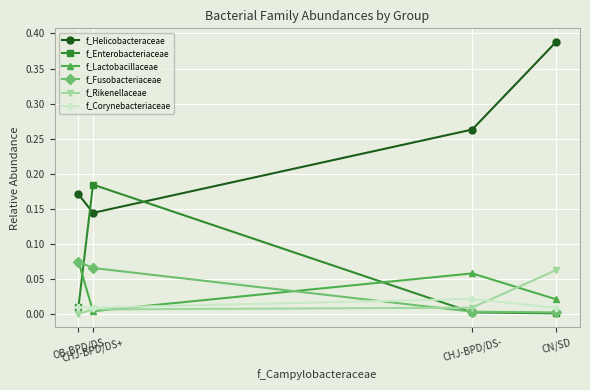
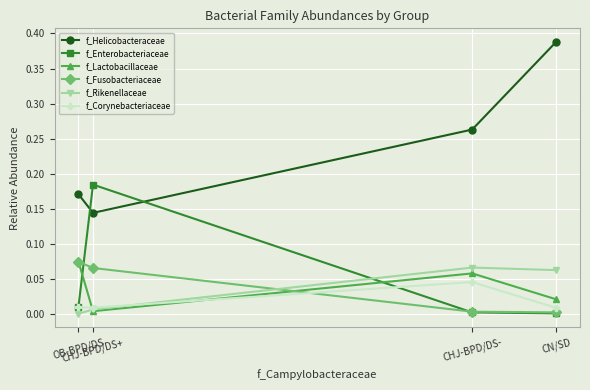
  {
    "f_Rikenellaceae": {
      "OB-BPD/DS": 0.00,
-     "CHJ-BPD/DS-": 0.01,
+     "CHJ-BPD/DS-": 0.07,
      "CN/SD": 0.06
    },
    "f_Corynebacteriaceae": {
-     "CHJ-BPD/DS-": 0.02,
+     "CHJ-BPD/DS-": 0.05,
      "CN/SD": 0.01
    }
  }
